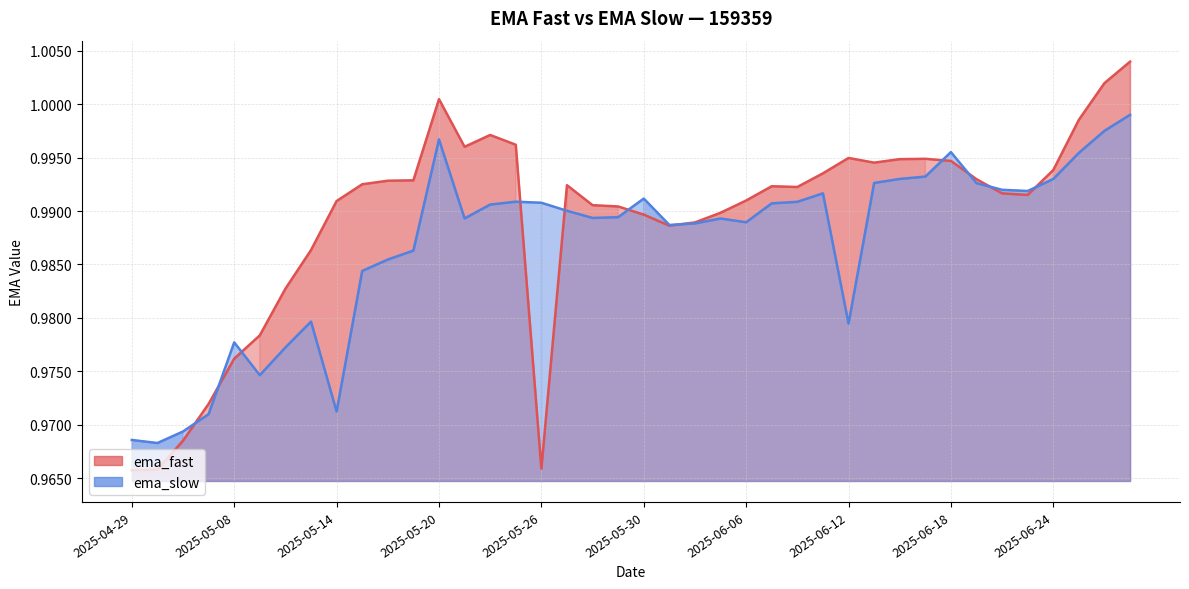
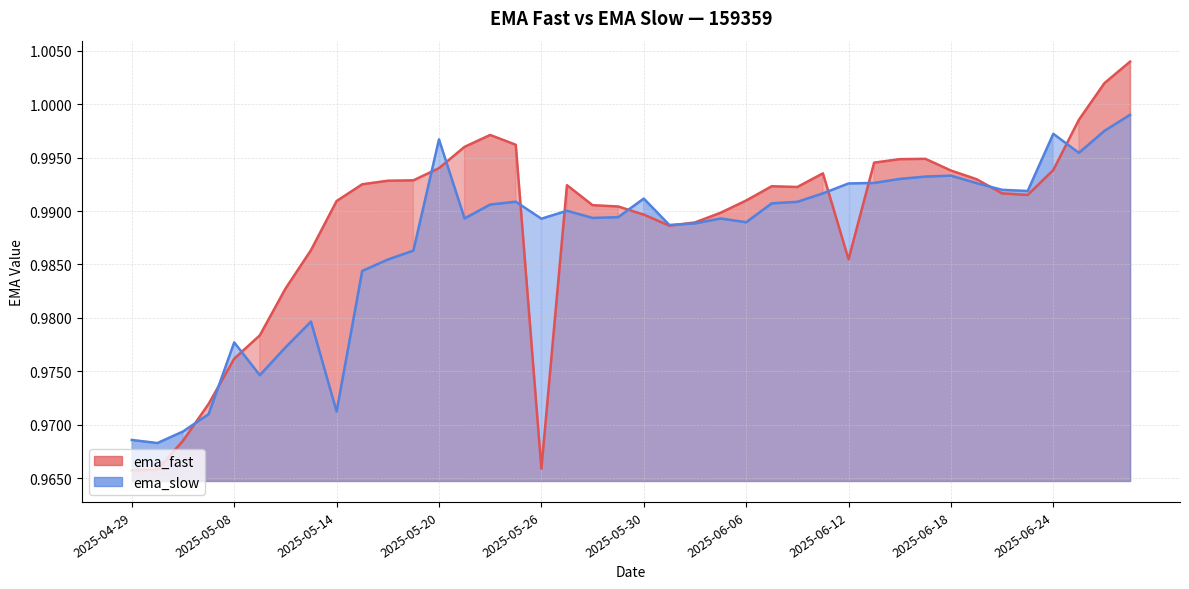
  {
    "ema_fast": {
      "2025-05-08": 0.9762,
      "2025-05-14": 0.9909,
-     "2025-05-20": 1.0005,
+     "2025-05-20": 0.9940,
      "2025-05-26": 0.9659,
      "2025-05-30": 0.9897,
      "2025-06-06": 0.9910,
-     "2025-06-12": 0.9950,
-     "2025-06-18": 0.9947,
+     "2025-06-12": 0.9855,
+     "2025-06-18": 0.9938,
      "2025-06-24": 0.9938
    },
    "ema_slow": {
      "2025-04-29": 0.9686,
      "2025-05-08": 0.9777,
      "2025-05-14": 0.9712,
      "2025-05-20": 0.9967,
-     "2025-05-26": 0.9908,
+     "2025-05-26": 0.9893,
      "2025-05-30": 0.9912,
      "2025-06-06": 0.9890,
-     "2025-06-12": 0.9795,
-     "2025-06-18": 0.9955,
-     "2025-06-24": 0.9930
+     "2025-06-12": 0.9926,
+     "2025-06-18": 0.9933,
+     "2025-06-24": 0.9972
    }
  }
